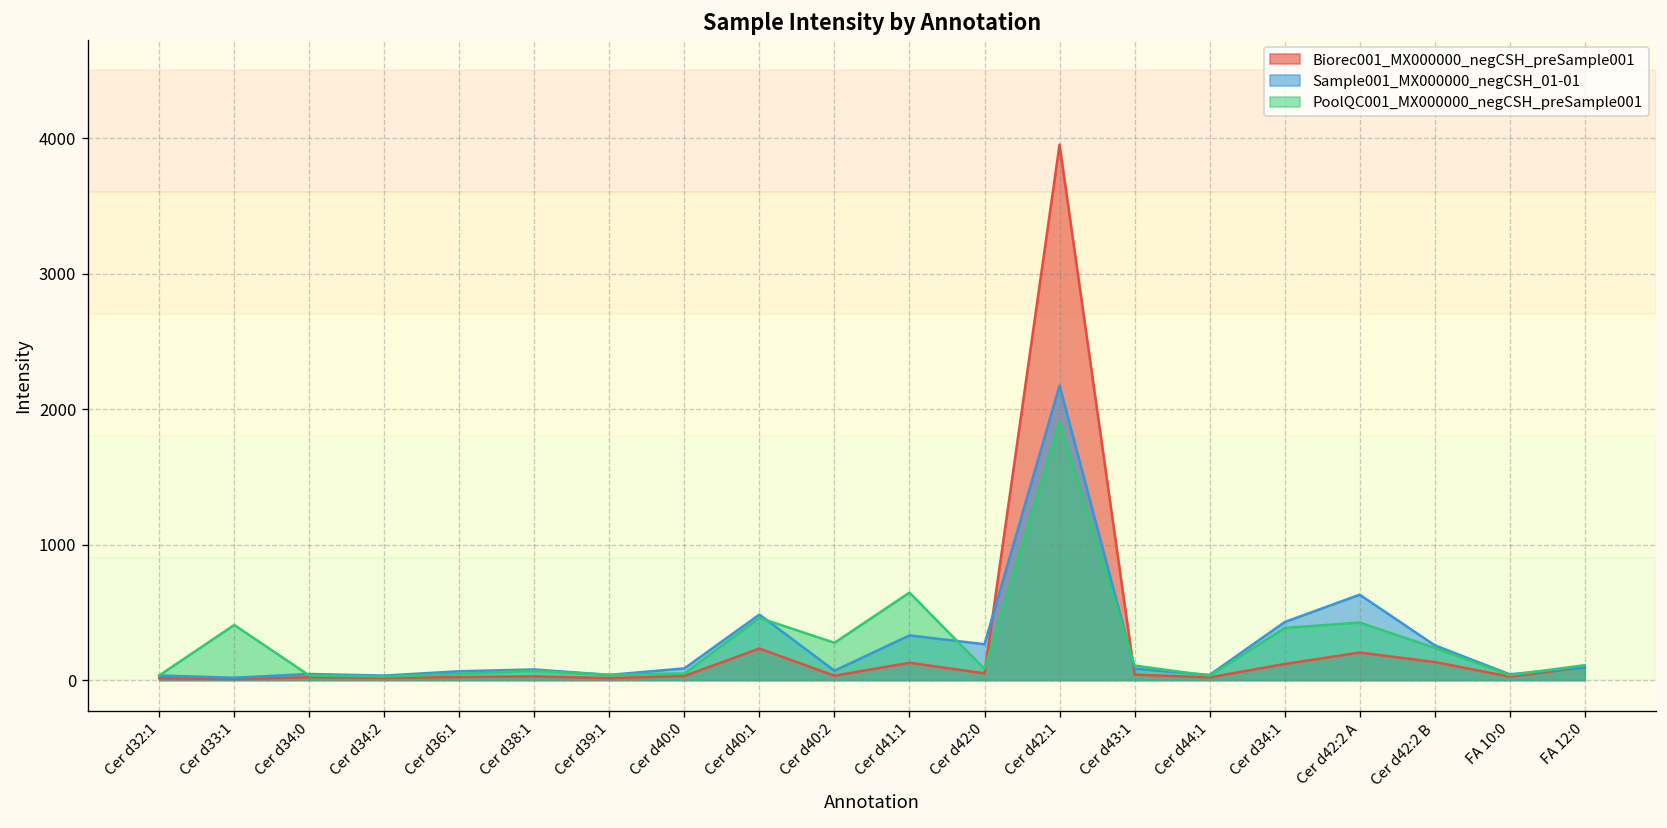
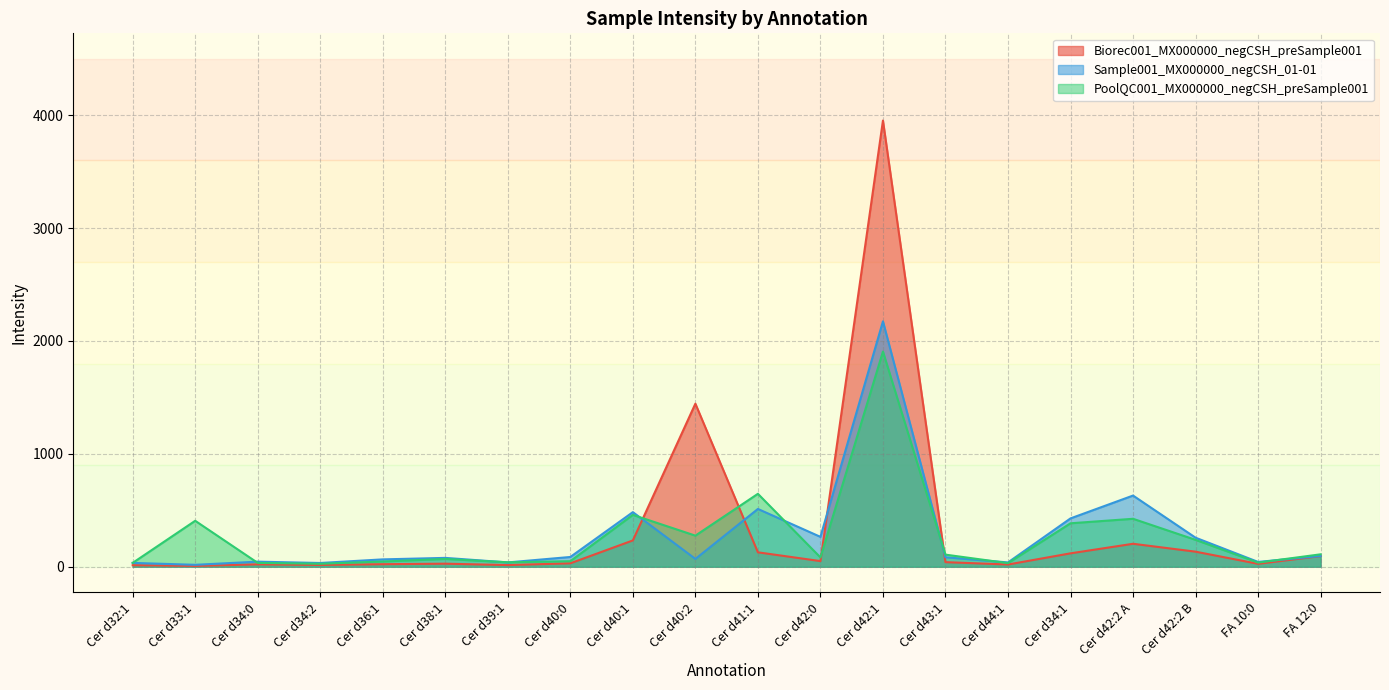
  {
    "Biorec001_MX000000_negCSH_preSample001": {
      "Cer d36:1": 20,
      "Cer d38:1": 30,
      "Cer d39:1": 10,
      "Cer d40:1": 230,
-     "Cer d40:2": 30,
+     "Cer d40:2": 1440,
      "Cer d41:1": 130,
      "Cer d42:0": 50,
      "Cer d42:1": 3950,
      "Cer d43:1": 40,
      "Cer d34:1": 120,
      "Cer d42:2 A": 200,
      "Cer d42:2 B": 130
    },
    "Sample001_MX000000_negCSH_01-01": {
      "Cer d40:0": 90,
      "Cer d40:1": 480,
      "Cer d40:2": 70,
-     "Cer d41:1": 330,
+     "Cer d41:1": 510,
      "Cer d42:0": 260,
      "Cer d42:1": 2170,
      "Cer d43:1": 80,
      "Cer d34:1": 430,
      "Cer d42:2 A": 630
    },
    "PoolQC001_MX000000_negCSH_preSample001": {
      "Cer d33:1": 410,
      "Cer d40:1": 460,
      "Cer d40:2": 280,
      "Cer d41:1": 650,
      "Cer d42:0": 80,
      "Cer d42:1": 1910,
      "Cer d43:1": 110,
      "Cer d34:1": 380,
      "Cer d42:2 A": 420
    }
  }
